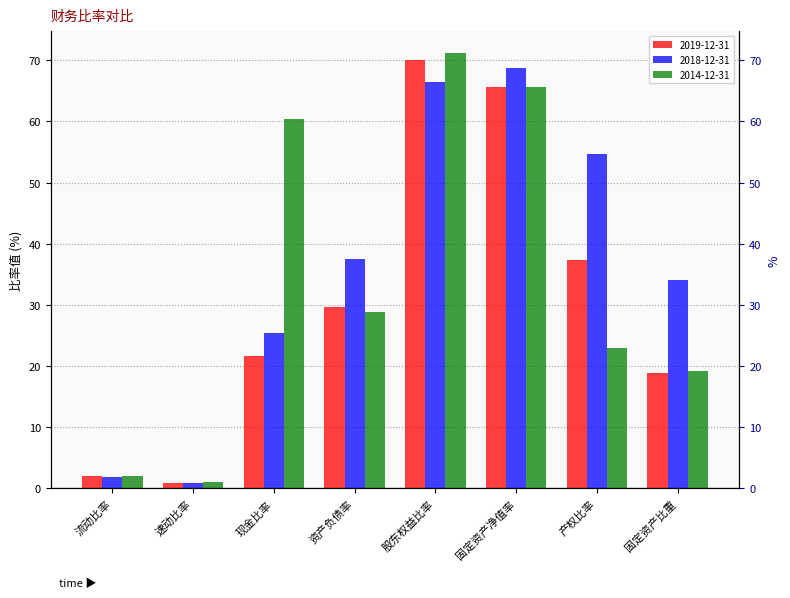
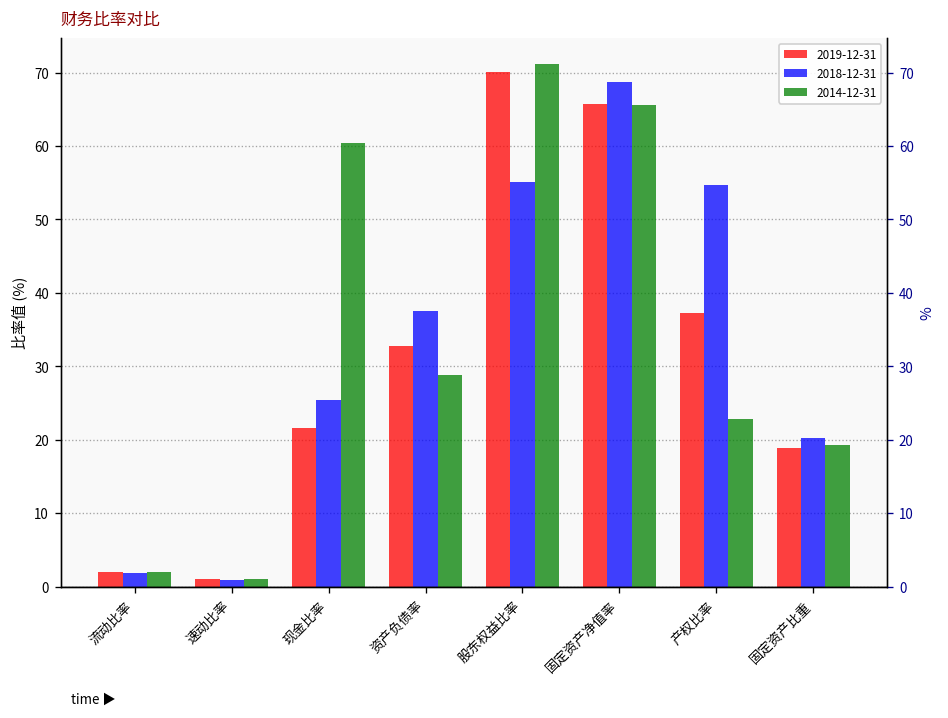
  {
    "2019-12-31": {
      "流动比率": 2,
      "速动比率": 1,
      "现金比率": 22,
-     "资产负债率": 30,
+     "资产负债率": 33,
      "股东权益比率": 70,
      "固定资产净值率": 66,
      "产权比率": 37,
      "固定资产比重": 19
    },
    "2018-12-31": {
      "流动比率": 2,
      "速动比率": 1,
      "现金比率": 25,
      "资产负债率": 38,
-     "股东权益比率": 66,
+     "股东权益比率": 55,
      "固定资产净值率": 69,
      "产权比率": 55,
-     "固定资产比重": 34
+     "固定资产比重": 20
    },
    "2014-12-31": {
      "流动比率": 2,
      "速动比率": 1,
      "现金比率": 60,
      "资产负债率": 29,
      "股东权益比率": 71,
      "固定资产净值率": 66,
      "产权比率": 23,
      "固定资产比重": 19
    }
  }
